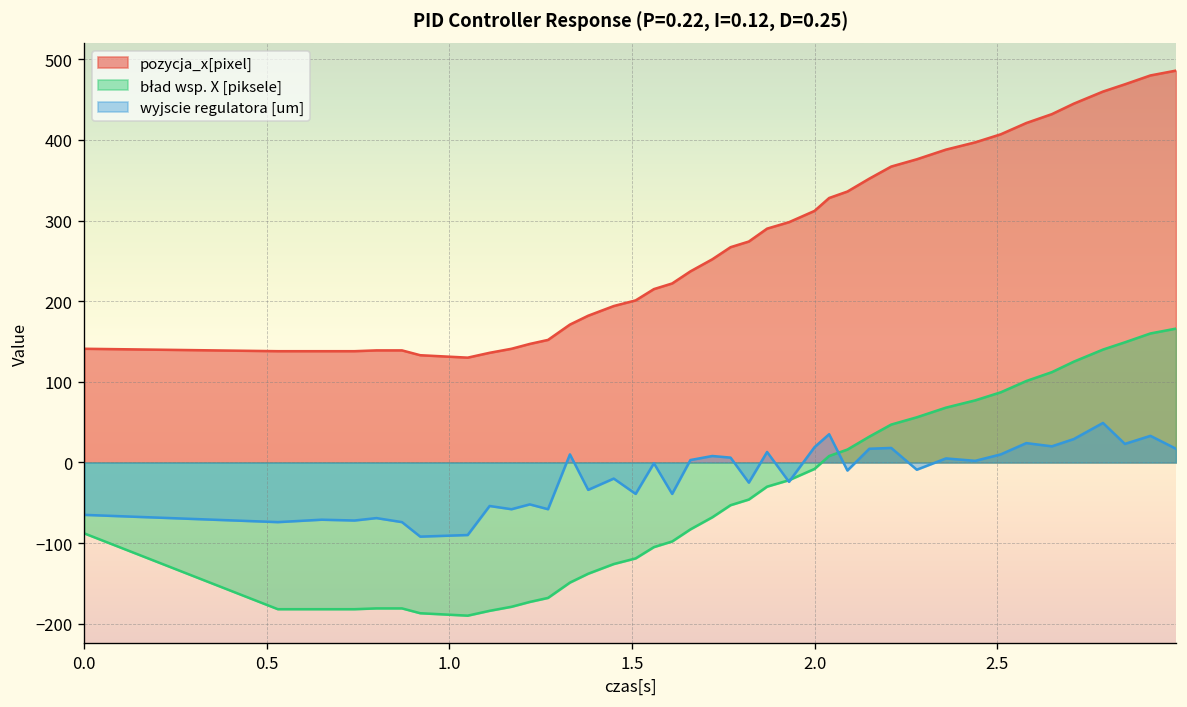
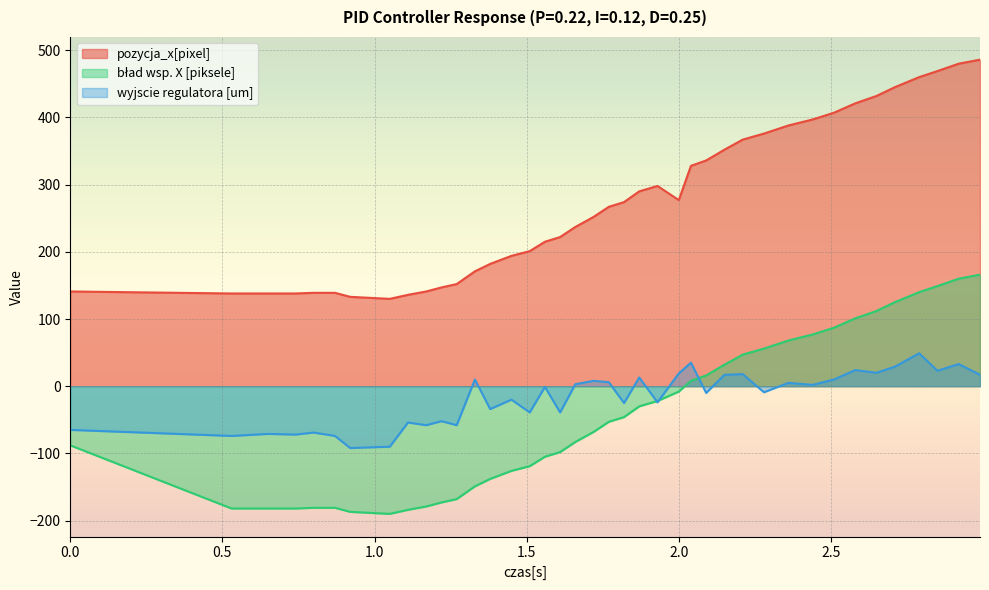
  {
    "pozycja_x[pixel]": {
      "0.0": 140,
-     "2.0": 310
+     "2.0": 280
    }
  }
